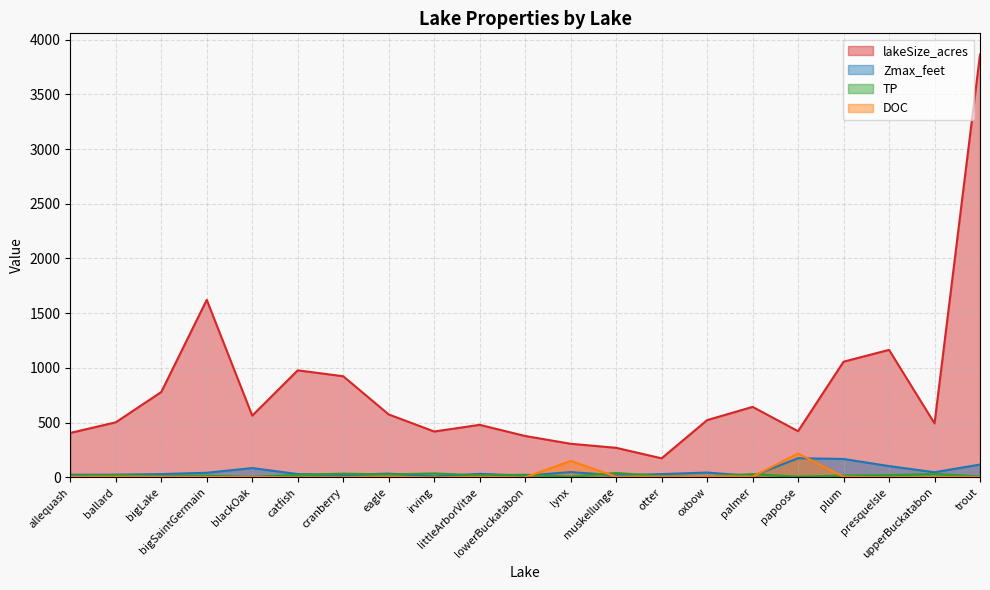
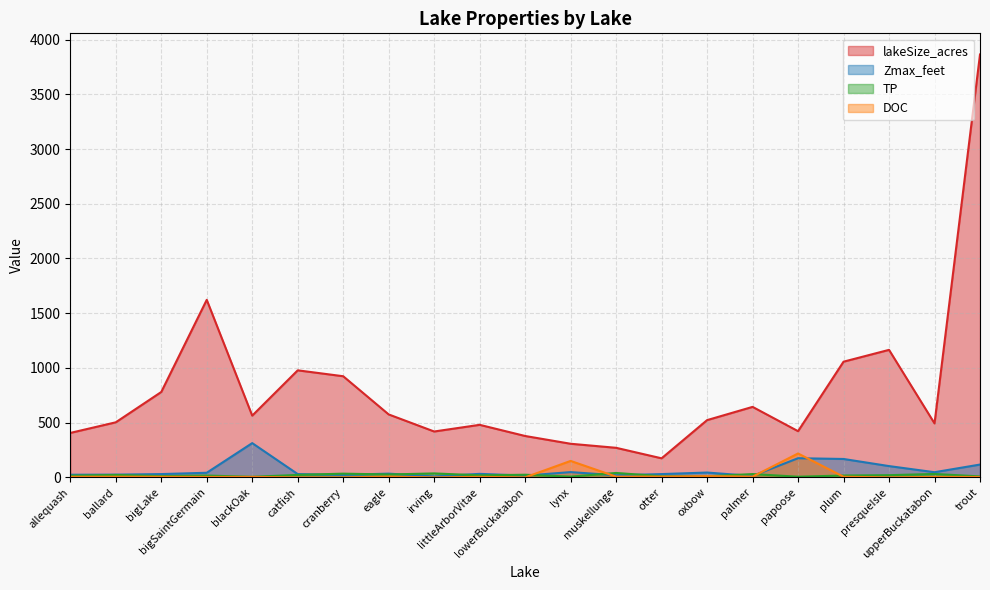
  {
    "lakeSize_acres": {
      "allequash": 410,
      "ballard": 500,
      "bigLake": 780,
      "bigSaintGermain": 1620,
      "blackOak": 560,
      "catfish": 980,
      "cranberry": 920,
      "eagle": 580,
      "irving": 420,
      "littleArborVitae": 480,
      "lowerBuckatabon": 380,
      "lynx": 310,
      "muskellunge": 270,
      "otter": 170,
      "oxbow": 520,
      "palmer": 640,
      "papoose": 420,
      "plum": 1060,
      "presqueIsle": 1170,
      "upperBuckatabon": 490,
      "trout": 3860
    },
    "Zmax_feet": {
      "bigSaintGermain": 40,
-     "blackOak": 90,
+     "blackOak": 310,
      "lynx": 50,
      "oxbow": 40,
      "papoose": 180,
      "plum": 170,
      "presqueIsle": 100,
      "trout": 120
    },
    "TP": {
      "irving": 40,
      "lynx": 10,
      "papoose": 10
    },
    "DOC": {
      "cranberry": 0,
      "lynx": 150,
      "papoose": 220,
      "upperBuckatabon": 0
    }
  }
